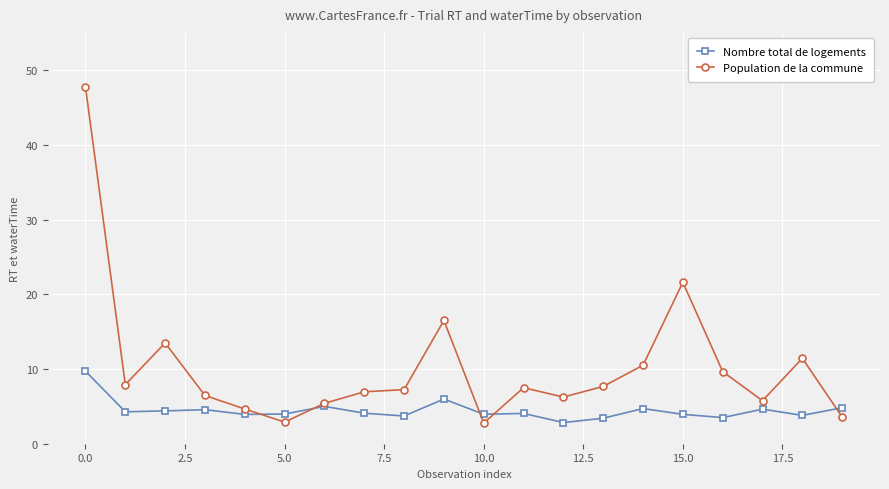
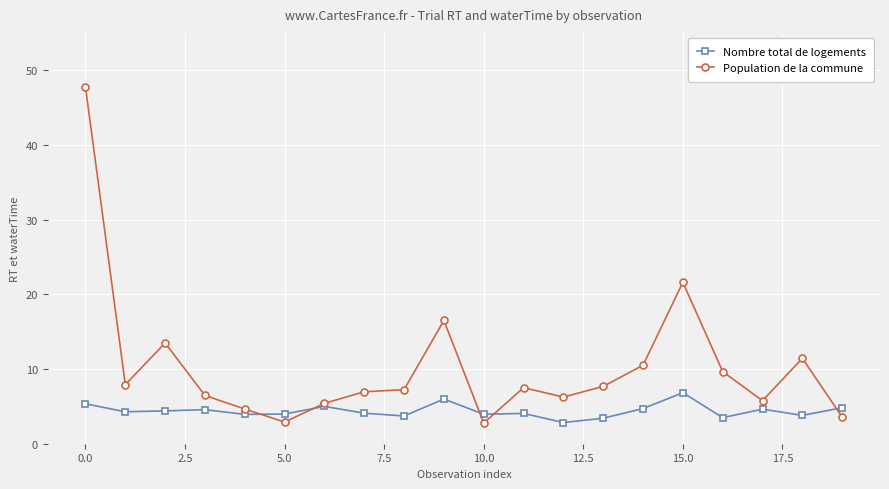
  {
    "Nombre total de logements": {
-     "0.0": 10,
+     "0.0": 5,
      "5.0": 4,
      "10.0": 4,
-     "15.0": 4
+     "15.0": 7
    },
    "Population de la commune": {
      "0.0": 48,
      "5.0": 3,
      "10.0": 3,
      "15.0": 22
    }
  }
